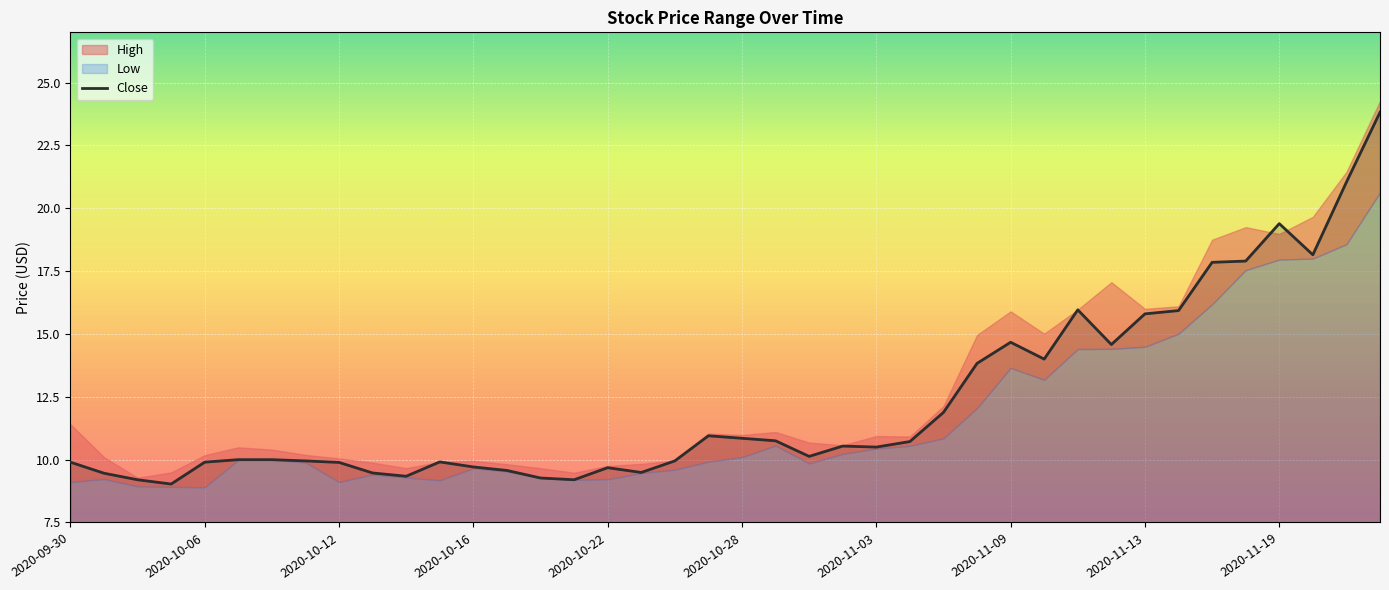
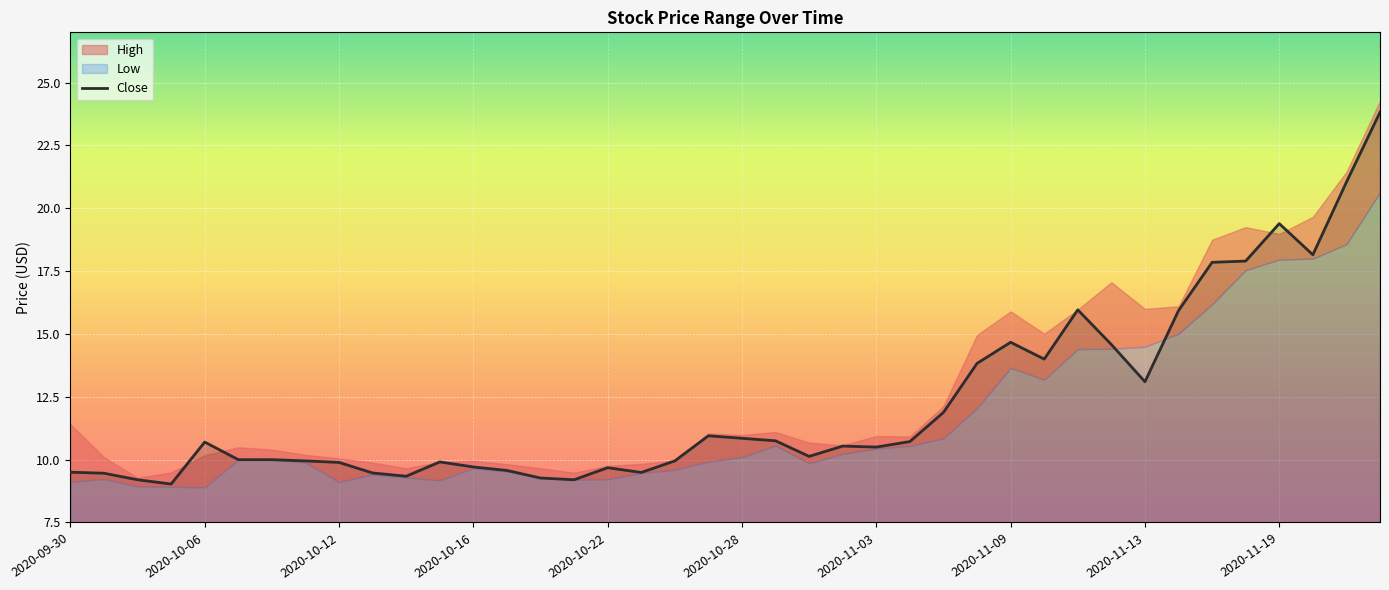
  {
    "Close": {
-     "2020-09-30": 9.9,
-     "2020-10-06": 9.9,
+     "2020-09-30": 9.5,
+     "2020-10-06": 10.7,
      "2020-10-12": 9.9,
      "2020-10-28": 10.9,
      "2020-11-09": 14.7,
-     "2020-11-13": 15.8,
+     "2020-11-13": 13.1,
      "2020-11-19": 19.4
    },
    "Low": {
      "2020-09-30": 9.1,
      "2020-10-06": 8.9,
      "2020-10-12": 9.1,
      "2020-10-22": 9.2,
      "2020-10-28": 10.1,
      "2020-11-09": 13.7,
      "2020-11-13": 14.5,
      "2020-11-19": 18.0
    }
  }
